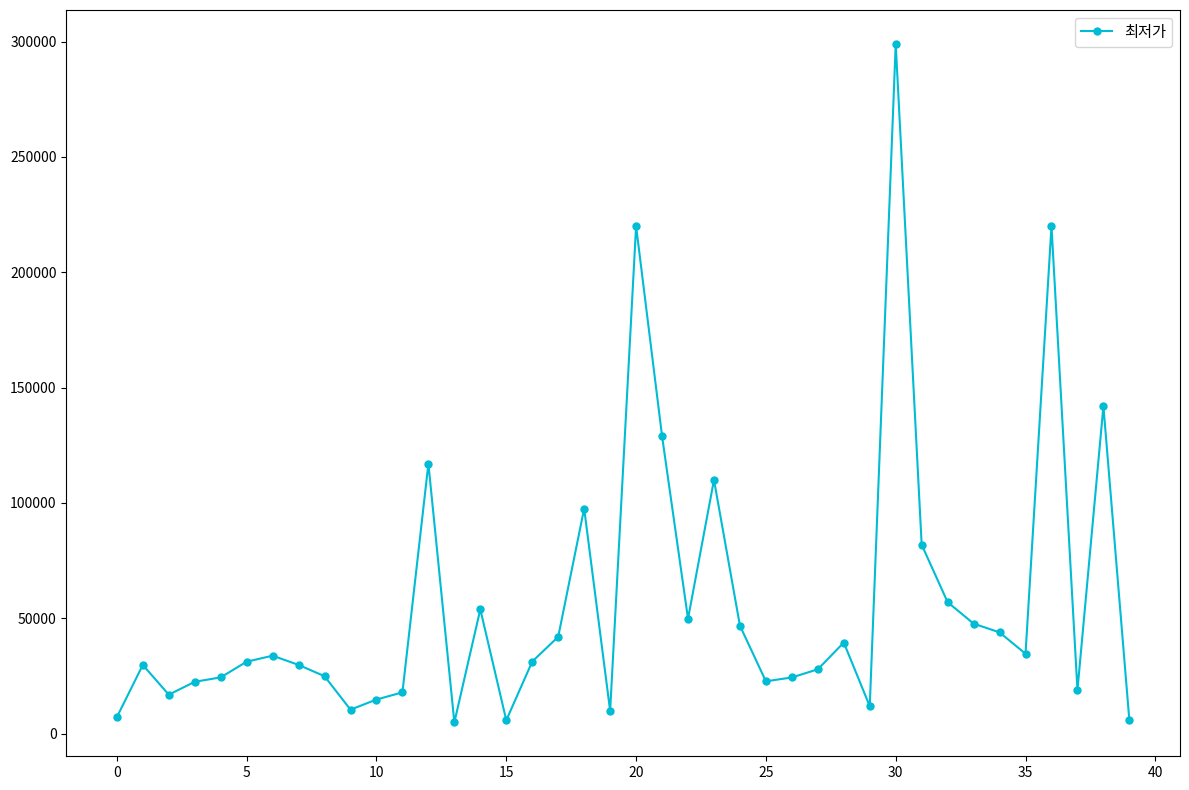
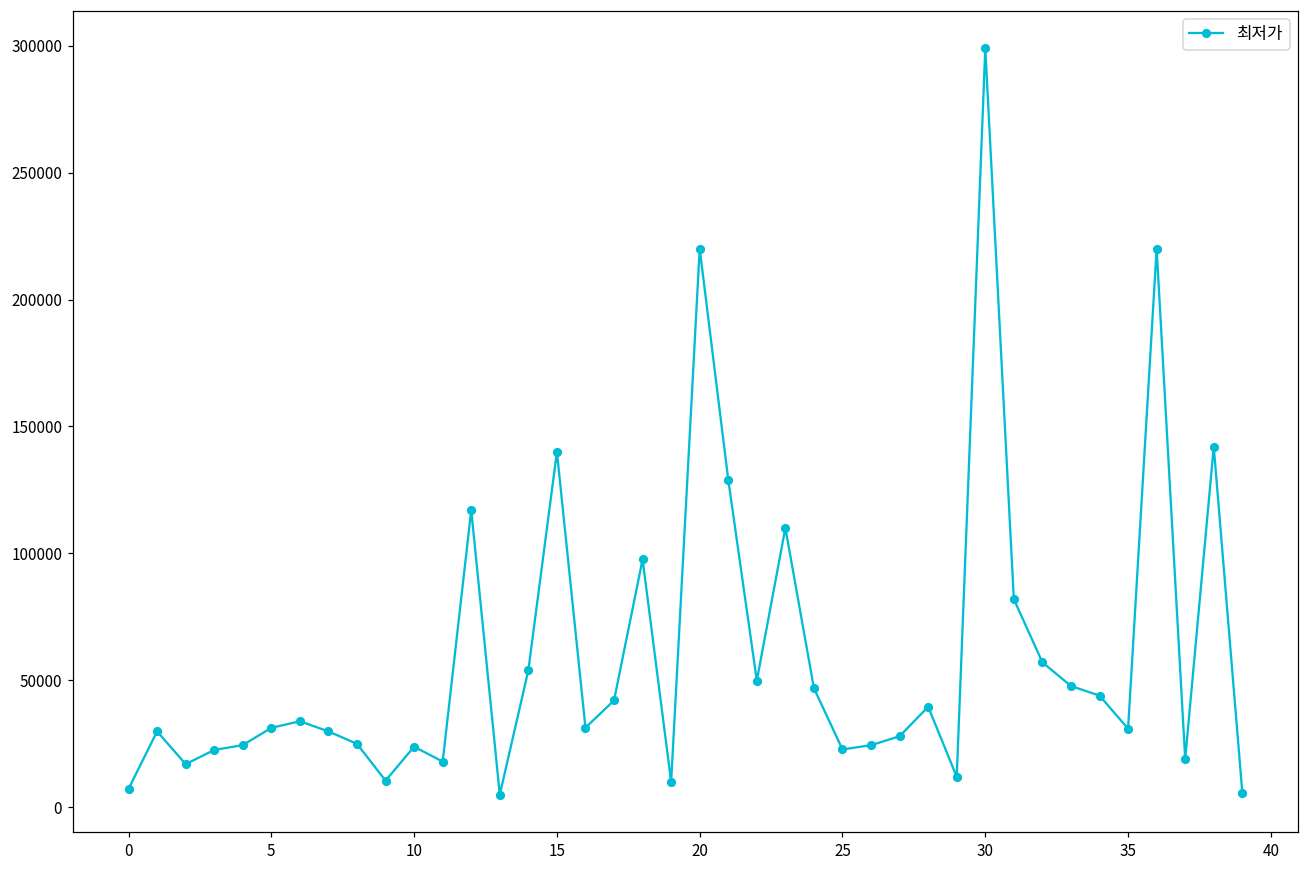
  {
    "0": 7000,
    "5": 31000,
-   "10": 15000,
-   "15": 6000,
+   "10": 24000,
+   "15": 140000,
    "20": 220000,
    "25": 23000,
    "30": 299000,
-   "35": 35000
+   "35": 31000
  }
